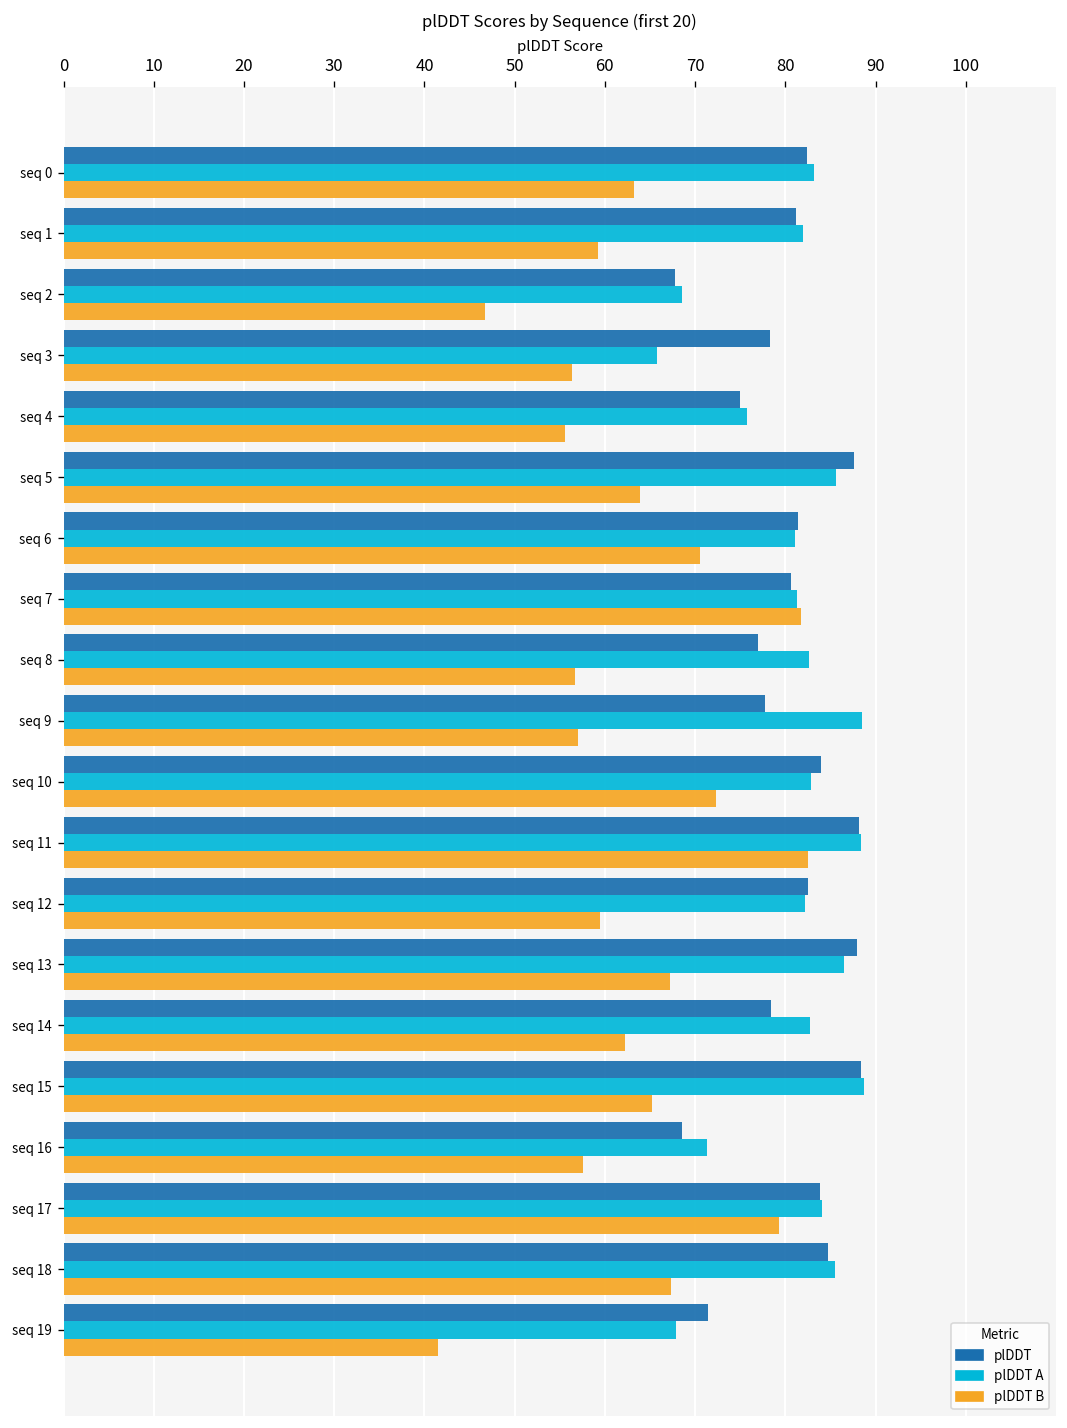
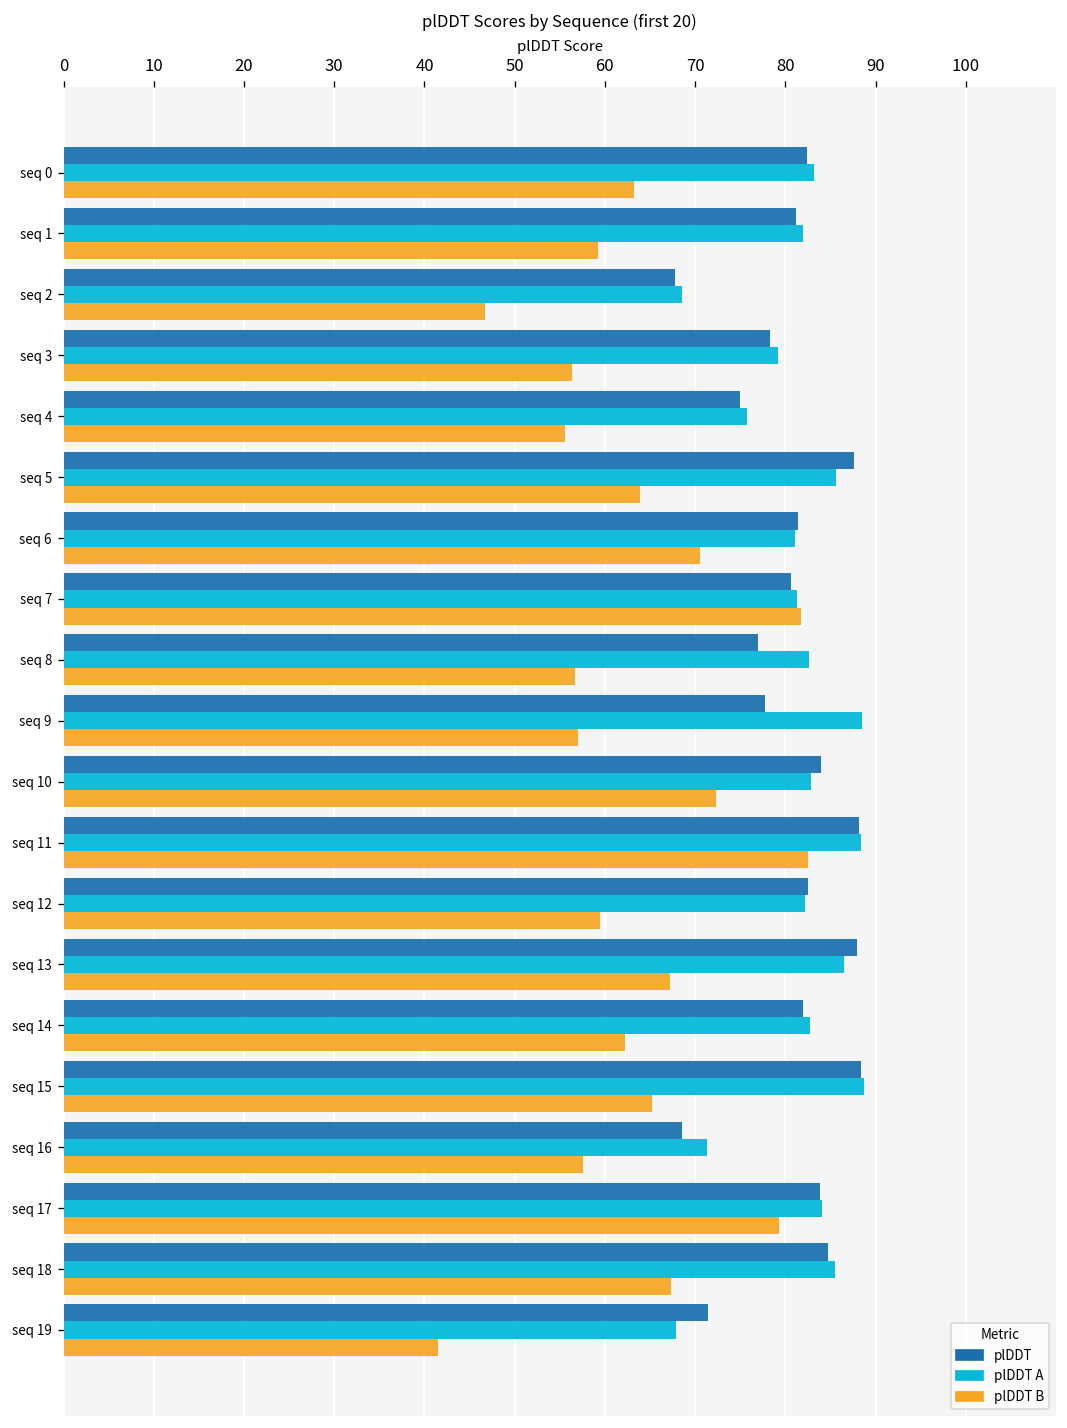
  {
    "plDDT": {
      "seq 0": 82,
      "seq 1": 81,
      "seq 2": 68,
      "seq 3": 78,
      "seq 4": 75,
      "seq 5": 88,
      "seq 6": 81,
      "seq 7": 81,
      "seq 8": 77,
      "seq 9": 78,
      "seq 10": 84,
      "seq 11": 88,
      "seq 12": 82,
      "seq 13": 88,
-     "seq 14": 78,
+     "seq 14": 82,
      "seq 15": 88,
      "seq 16": 69,
      "seq 17": 84,
      "seq 18": 85,
      "seq 19": 71
    },
    "plDDT A": {
      "seq 0": 83,
      "seq 1": 82,
      "seq 2": 69,
-     "seq 3": 66,
+     "seq 3": 79,
      "seq 4": 76,
      "seq 5": 86,
      "seq 6": 81,
      "seq 7": 81,
      "seq 8": 83,
      "seq 9": 88,
      "seq 10": 83,
      "seq 11": 88,
      "seq 12": 82,
      "seq 13": 86,
      "seq 14": 83,
      "seq 15": 89,
      "seq 16": 71,
      "seq 17": 84,
      "seq 18": 85,
      "seq 19": 68
    },
    "plDDT B": {
      "seq 0": 63,
      "seq 1": 59,
      "seq 2": 47,
      "seq 3": 56,
      "seq 4": 56,
      "seq 5": 64,
      "seq 6": 71,
      "seq 7": 82,
      "seq 8": 57,
      "seq 9": 57,
      "seq 10": 72,
      "seq 11": 82,
      "seq 12": 59,
      "seq 13": 67,
      "seq 14": 62,
      "seq 15": 65,
      "seq 16": 58,
      "seq 17": 79,
      "seq 18": 67,
      "seq 19": 42
    }
  }
